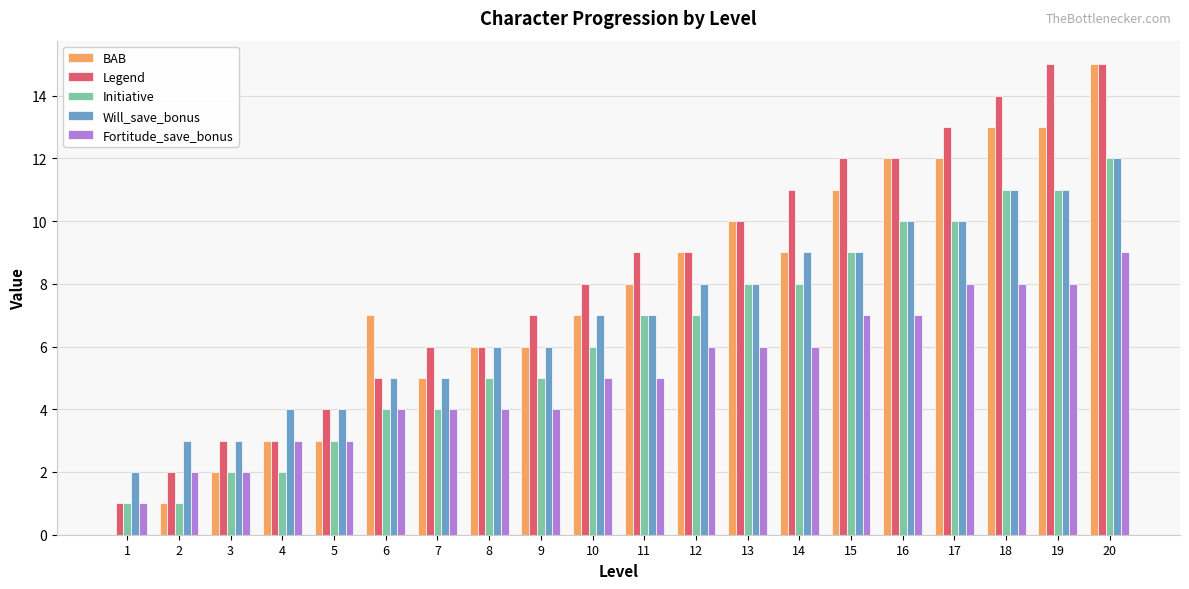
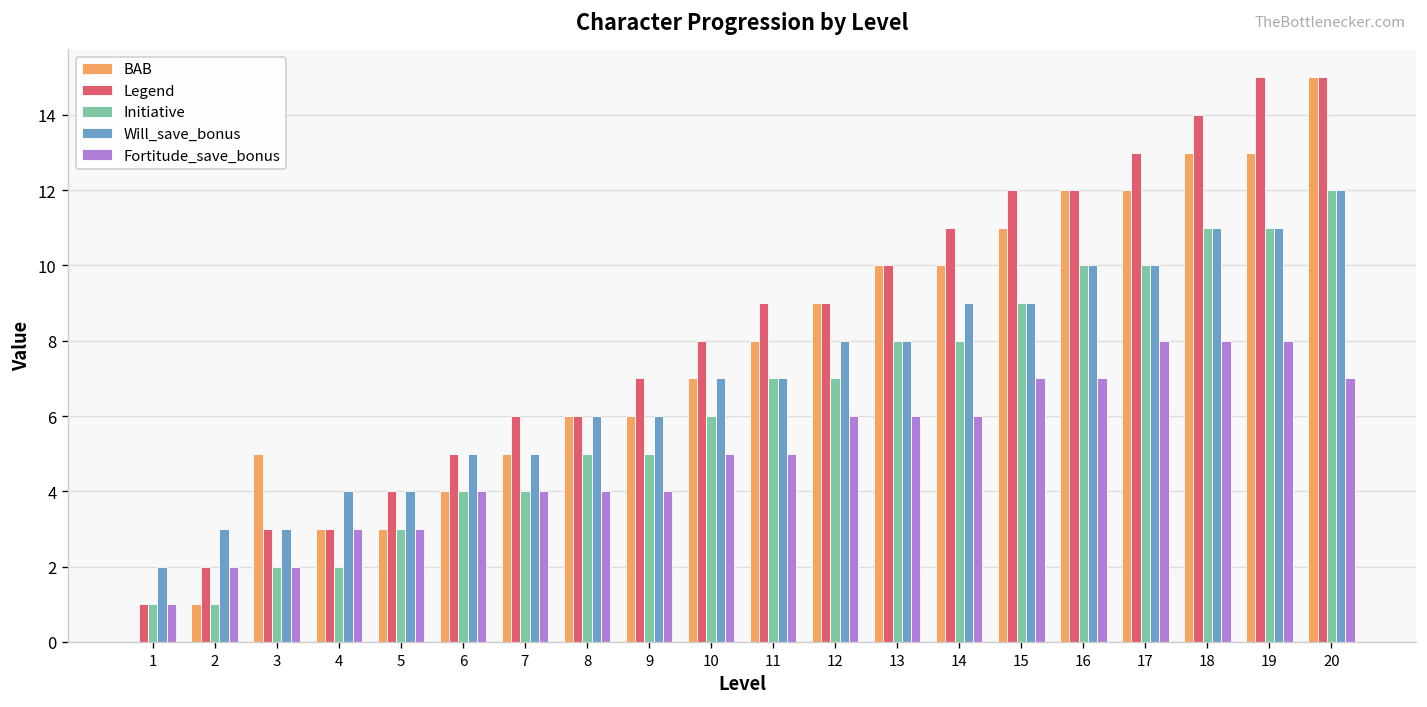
  {
    "BAB": {
      "1": 0,
      "2": 1,
-     "3": 2,
+     "3": 5,
      "4": 3,
      "5": 3,
-     "6": 7,
+     "6": 4,
      "7": 5,
      "8": 6,
      "9": 6,
      "10": 7,
      "11": 8,
      "12": 9,
      "13": 10,
-     "14": 9,
+     "14": 10,
      "15": 11,
      "16": 12,
      "17": 12,
      "18": 13,
      "19": 13,
      "20": 15
    },
    "Legend": {
      "1": 1,
      "2": 2,
      "3": 3,
      "4": 3,
      "5": 4,
      "6": 5,
      "7": 6,
      "8": 6,
      "9": 7,
      "10": 8,
      "11": 9,
      "12": 9,
      "13": 10,
      "14": 11,
      "15": 12,
      "16": 12,
      "17": 13,
      "18": 14,
      "19": 15,
      "20": 15
    },
    "Fortitude_save_bonus": {
      "1": 1,
      "2": 2,
      "3": 2,
      "4": 3,
      "5": 3,
      "6": 4,
      "7": 4,
      "8": 4,
      "9": 4,
      "10": 5,
      "11": 5,
      "12": 6,
      "13": 6,
      "14": 6,
      "15": 7,
      "16": 7,
      "17": 8,
      "18": 8,
      "19": 8,
-     "20": 9
+     "20": 7
    }
  }
